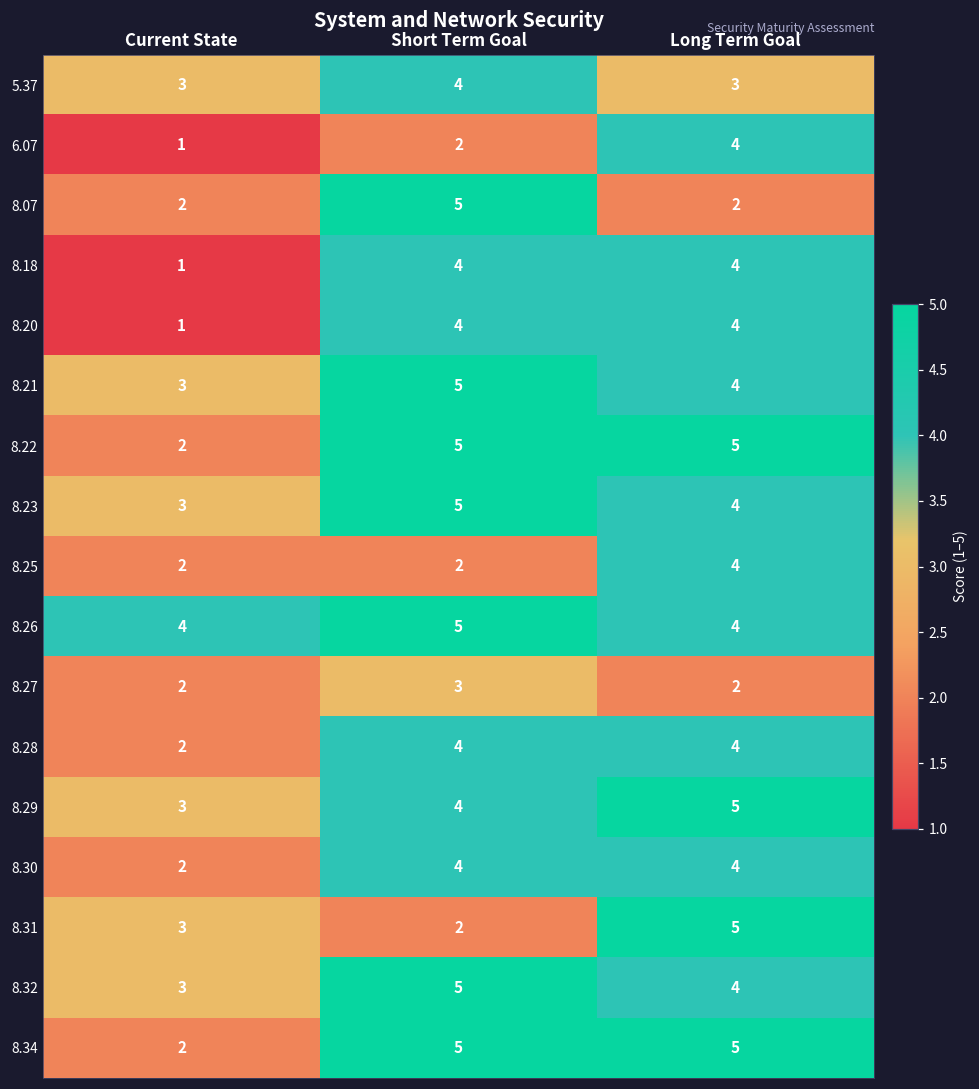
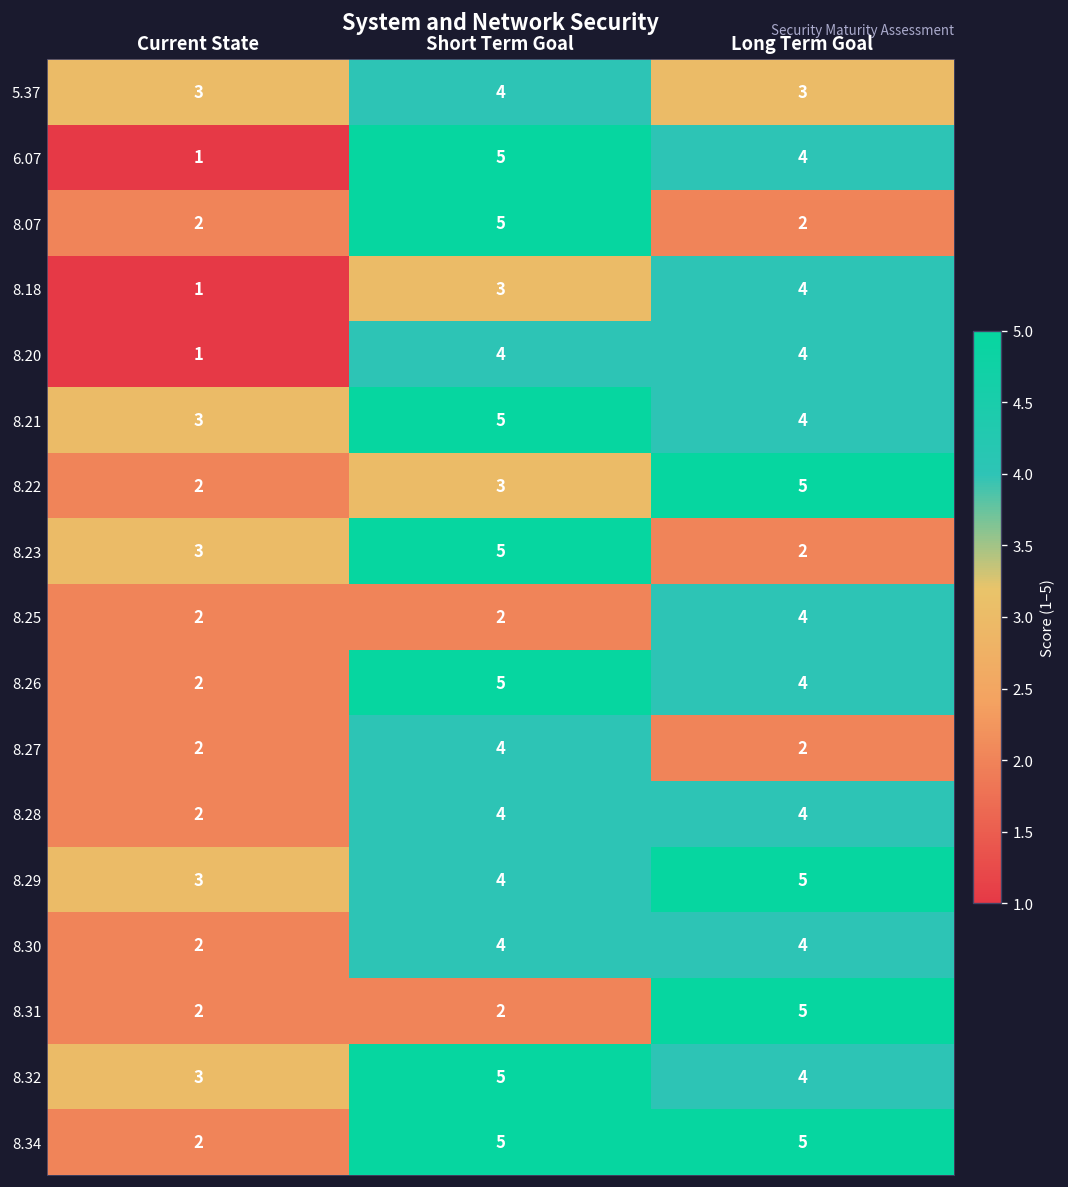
  {
    "5.37": {
      "Current State": 3,
      "Short Term Goal": 4,
      "Long Term Goal": 3
    },
    "6.07": {
      "Current State": 1,
-     "Short Term Goal": 2,
+     "Short Term Goal": 5,
      "Long Term Goal": 4
    },
    "8.07": {
      "Current State": 2,
      "Short Term Goal": 5,
      "Long Term Goal": 2
    },
    "8.18": {
      "Current State": 1,
-     "Short Term Goal": 4,
+     "Short Term Goal": 3,
      "Long Term Goal": 4
    },
    "8.20": {
      "Current State": 1,
      "Short Term Goal": 4,
      "Long Term Goal": 4
    },
    "8.21": {
      "Current State": 3,
      "Short Term Goal": 5,
      "Long Term Goal": 4
    },
    "8.22": {
      "Current State": 2,
-     "Short Term Goal": 5,
+     "Short Term Goal": 3,
      "Long Term Goal": 5
    },
    "8.23": {
      "Current State": 3,
      "Short Term Goal": 5,
-     "Long Term Goal": 4
+     "Long Term Goal": 2
    },
    "8.25": {
      "Current State": 2,
      "Short Term Goal": 2,
      "Long Term Goal": 4
    },
    "8.26": {
-     "Current State": 4,
+     "Current State": 2,
      "Short Term Goal": 5,
      "Long Term Goal": 4
    },
    "8.27": {
      "Current State": 2,
-     "Short Term Goal": 3,
+     "Short Term Goal": 4,
      "Long Term Goal": 2
    },
    "8.28": {
      "Current State": 2,
      "Short Term Goal": 4,
      "Long Term Goal": 4
    },
    "8.29": {
      "Current State": 3,
      "Short Term Goal": 4,
      "Long Term Goal": 5
    },
    "8.30": {
      "Current State": 2,
      "Short Term Goal": 4,
      "Long Term Goal": 4
    },
    "8.31": {
-     "Current State": 3,
+     "Current State": 2,
      "Short Term Goal": 2,
      "Long Term Goal": 5
    },
    "8.32": {
      "Current State": 3,
      "Short Term Goal": 5,
      "Long Term Goal": 4
    },
    "8.34": {
      "Current State": 2,
      "Short Term Goal": 5,
      "Long Term Goal": 5
    }
  }
